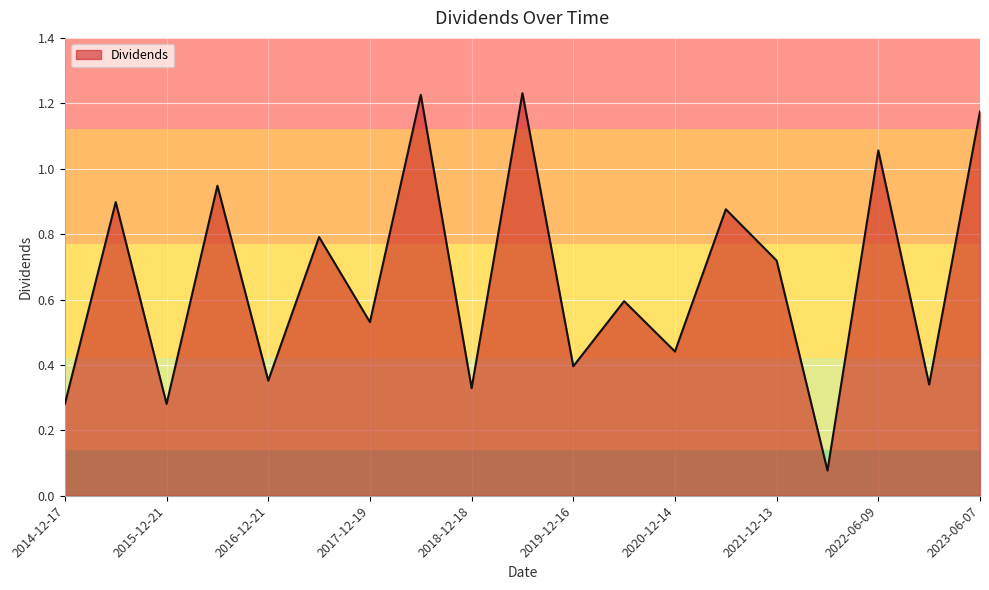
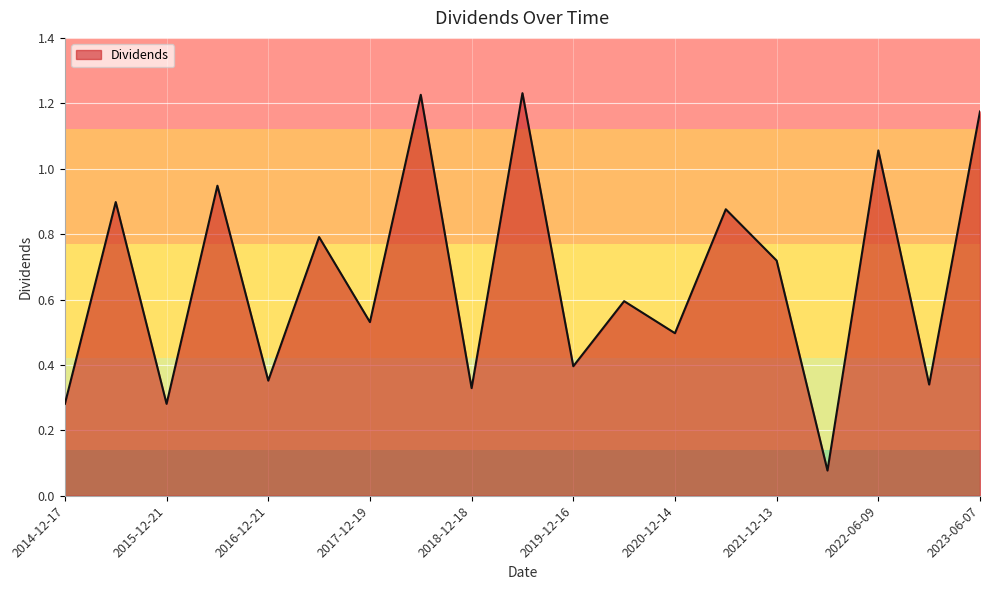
  {
    "2014-12-17": 0.28,
    "2015-12-21": 0.28,
    "2016-12-21": 0.35,
    "2017-12-19": 0.53,
    "2018-12-18": 0.33,
    "2019-12-16": 0.40,
-   "2020-12-14": 0.44,
+   "2020-12-14": 0.50,
    "2021-12-13": 0.72,
    "2022-06-09": 1.06,
    "2023-06-07": 1.18
  }
